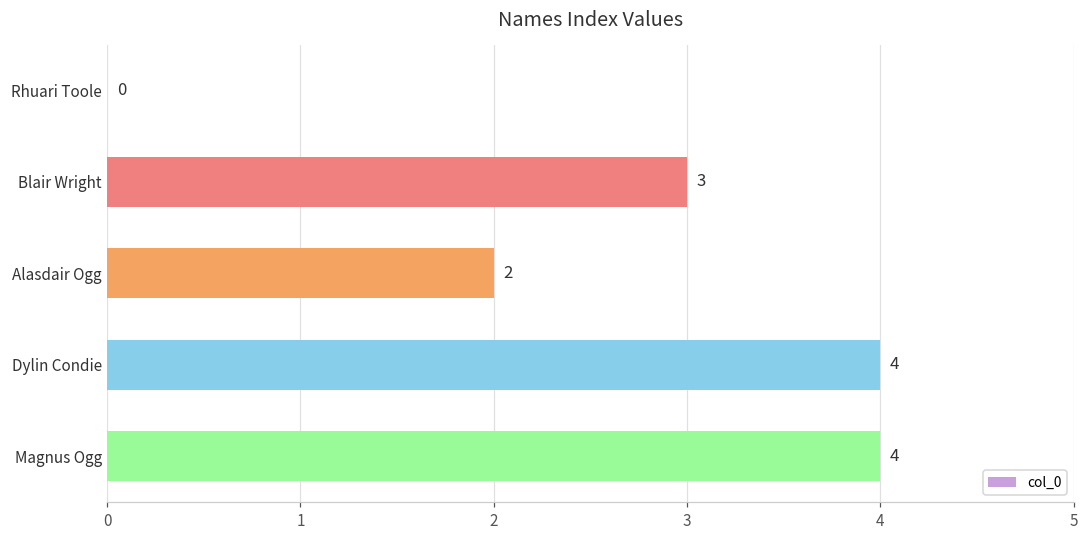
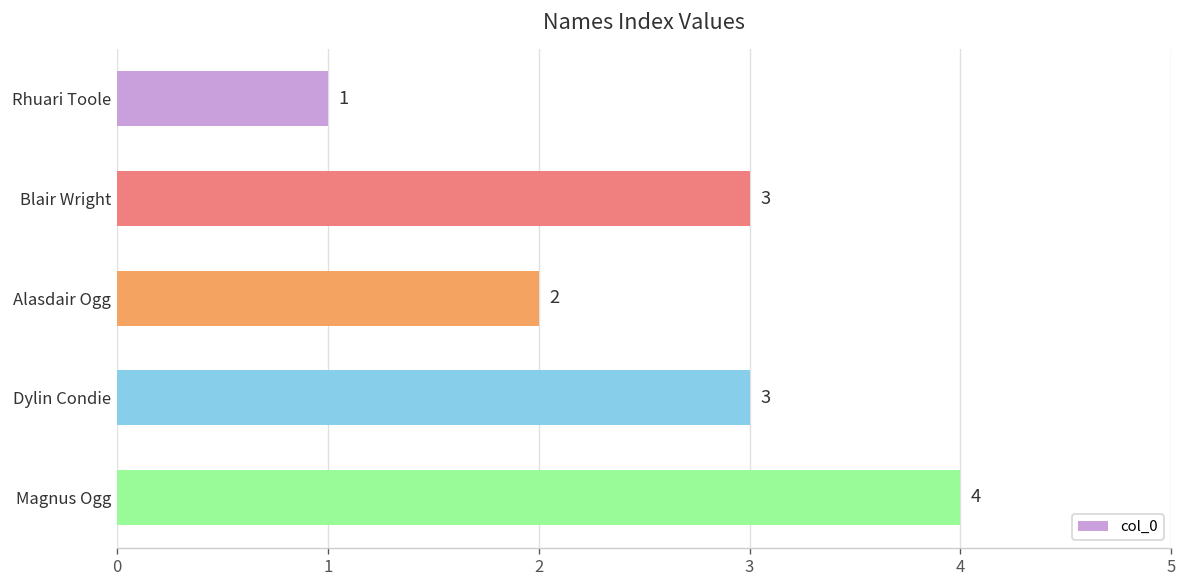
  {
-   "Rhuari Toole": 0,
+   "Rhuari Toole": 1,
    "Blair Wright": 3,
    "Alasdair Ogg": 2,
-   "Dylin Condie": 4,
+   "Dylin Condie": 3,
    "Magnus Ogg": 4
  }
